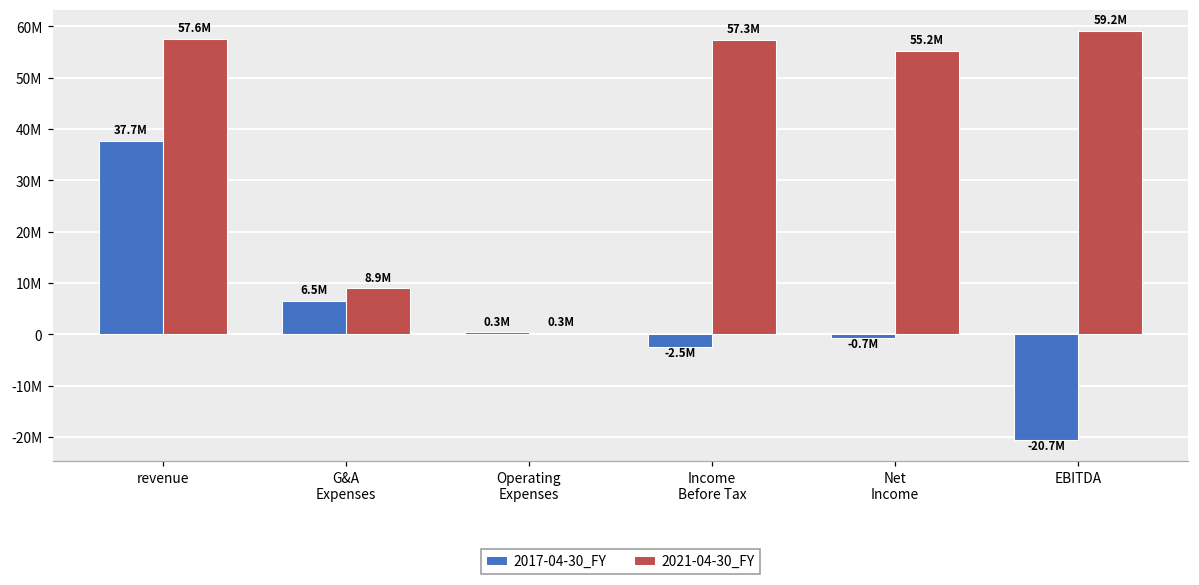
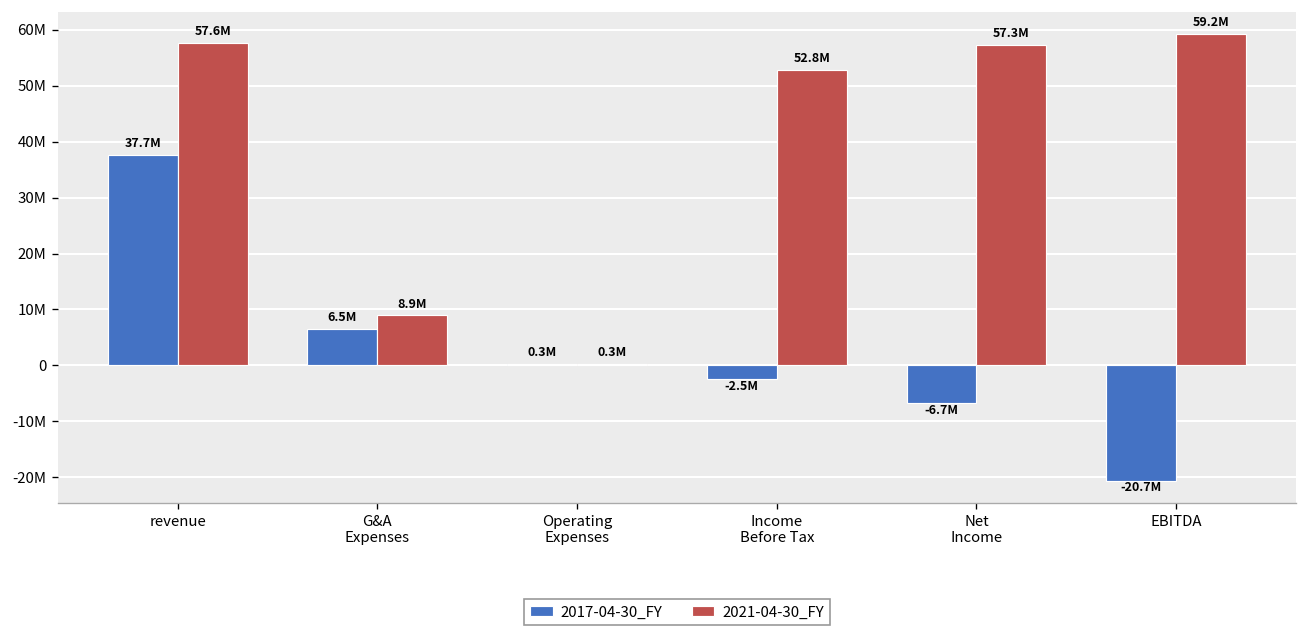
  {
    "2017-04-30_FY": {
      "revenue": "37.7M",
      "G&A Expenses": "6.5M",
      "Operating Expenses": "0.3M",
      "Income Before Tax": "-2.5M",
-     "Net Income": "-0.7M",
+     "Net Income": "-6.7M",
      "EBITDA": "-20.7M"
    },
    "2021-04-30_FY": {
      "revenue": "57.6M",
      "G&A Expenses": "8.9M",
      "Operating Expenses": "0.3M",
-     "Income Before Tax": "57.3M",
-     "Net Income": "55.2M",
+     "Income Before Tax": "52.8M",
+     "Net Income": "57.3M",
      "EBITDA": "59.2M"
    }
  }
